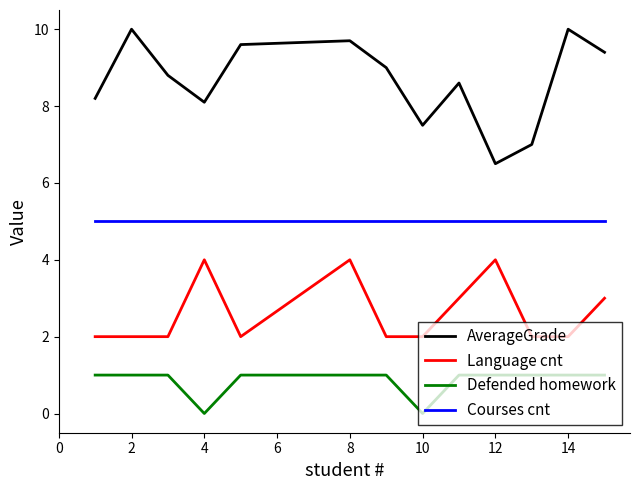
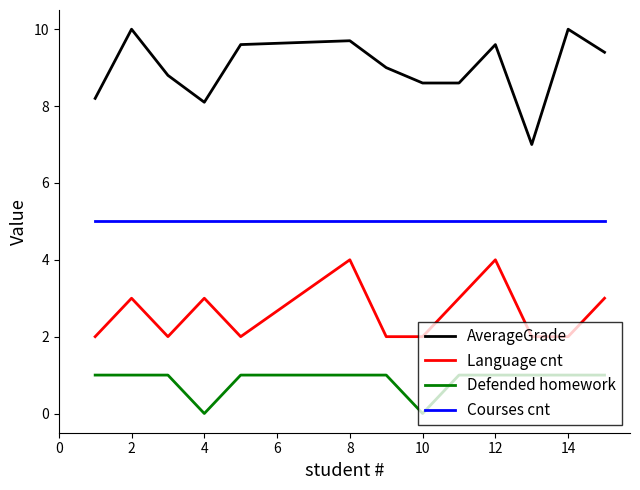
  {
    "AverageGrade": {
      "2": 10.0,
      "4": 8.1,
      "8": 9.7,
-     "10": 7.5,
-     "12": 6.5,
+     "10": 8.6,
+     "12": 9.6,
      "14": 10.0
    },
    "Language cnt": {
-     "2": 2,
-     "4": 4,
+     "2": 3,
+     "4": 3,
      "8": 4,
      "12": 4
    },
    "Defended homework": {
      "2": 1.0,
      "4": 0.0,
      "8": 1.0
    },
    "Courses cnt": {
      "2": 5.0,
      "4": 5.0,
      "8": 5.0,
      "10": 5.0,
      "12": 5.0,
      "14": 5.0
    }
  }
